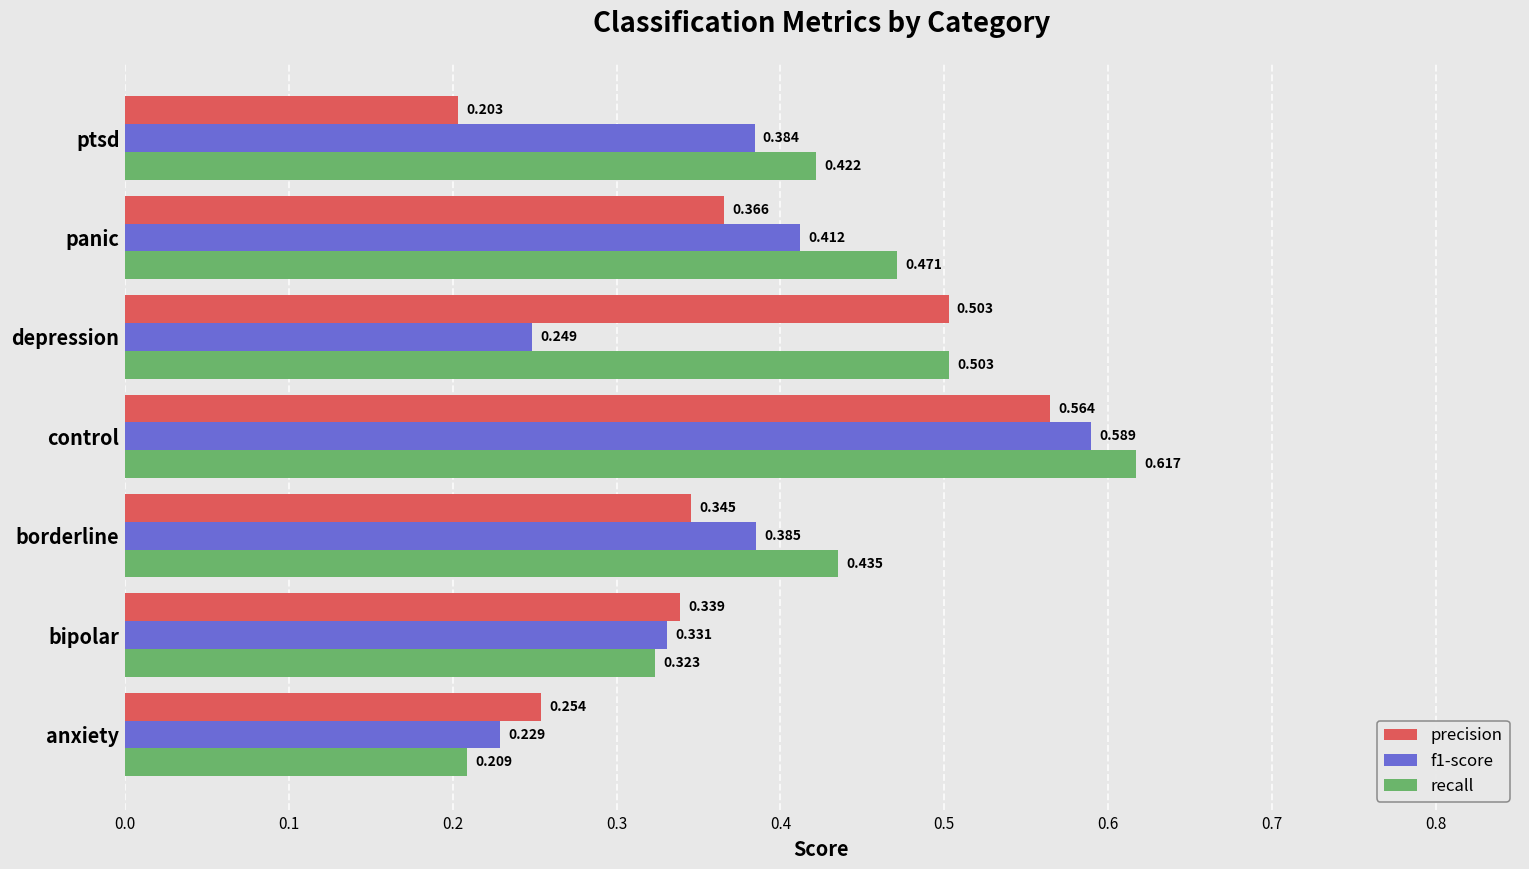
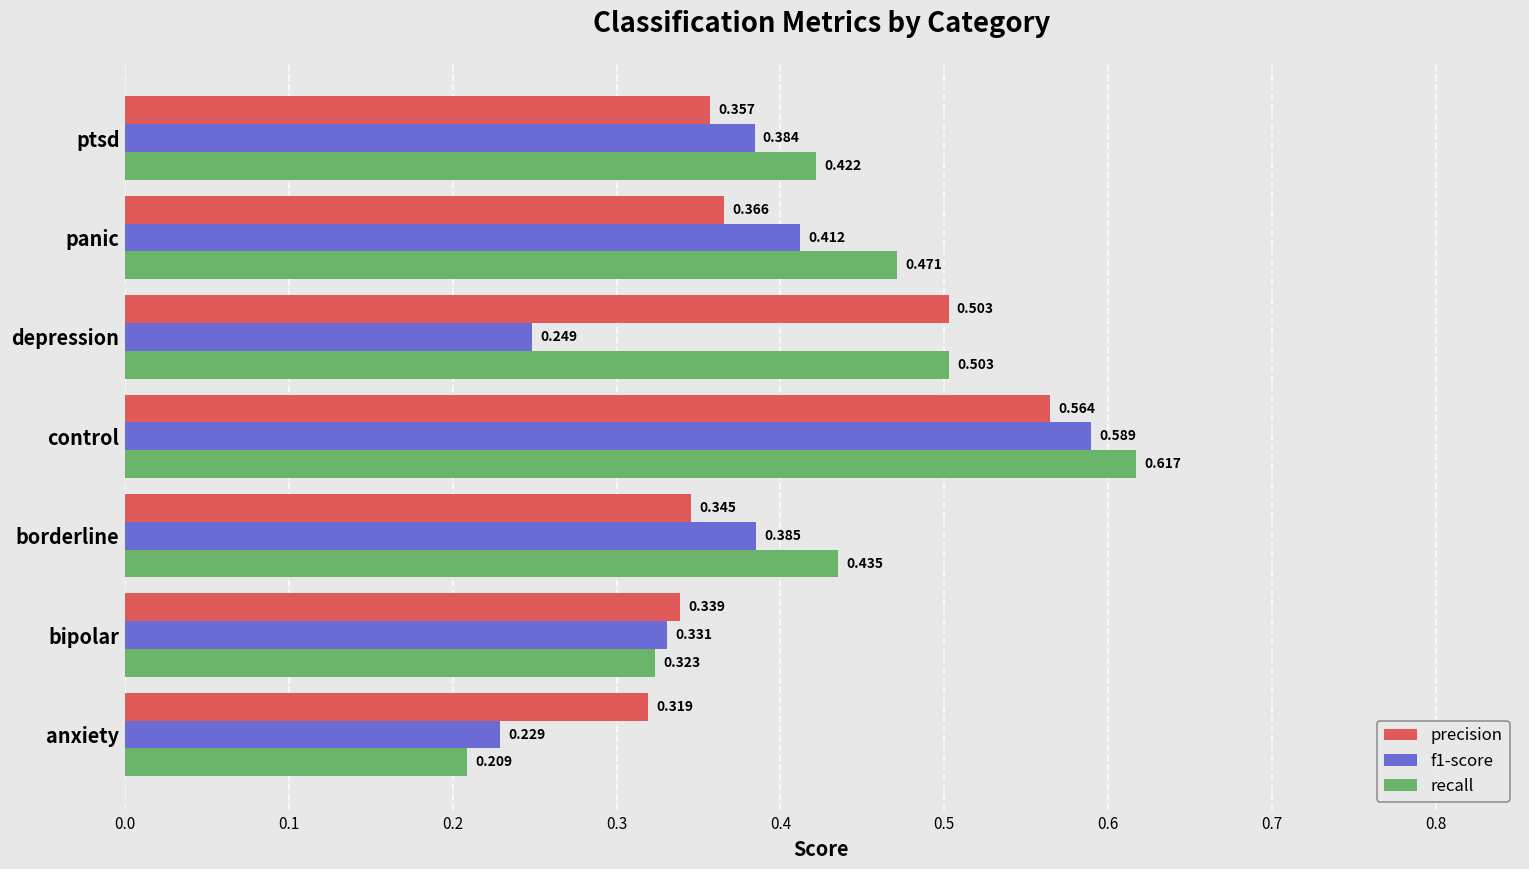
  {
    "precision": {
-     "ptsd": 0.203,
+     "ptsd": 0.357,
      "panic": 0.366,
      "depression": 0.503,
      "control": 0.564,
      "borderline": 0.345,
      "bipolar": 0.339,
-     "anxiety": 0.254
+     "anxiety": 0.319
    },
    "f1-score": {
      "ptsd": 0.384,
      "panic": 0.412,
      "depression": 0.249,
      "control": 0.589,
      "borderline": 0.385,
      "bipolar": 0.331,
      "anxiety": 0.229
    },
    "recall": {
      "ptsd": 0.422,
      "panic": 0.471,
      "depression": 0.503,
      "control": 0.617,
      "borderline": 0.435,
      "bipolar": 0.323,
      "anxiety": 0.209
    }
  }
